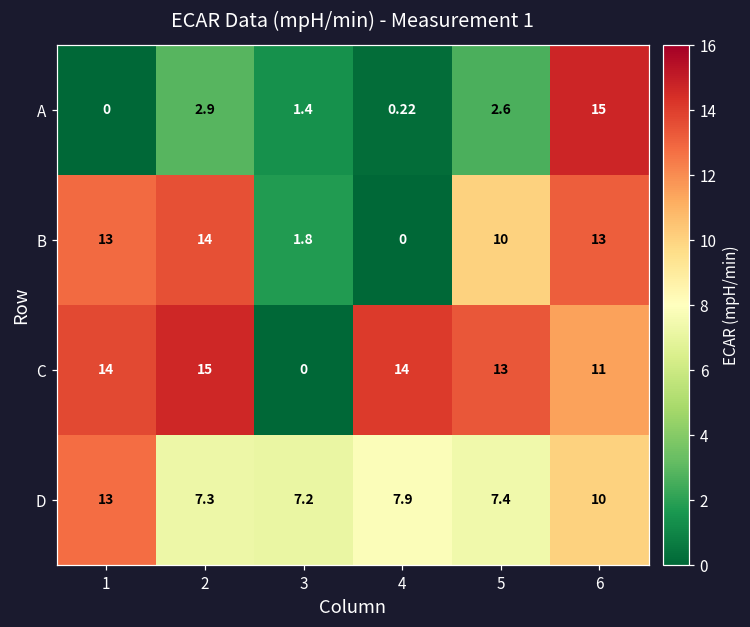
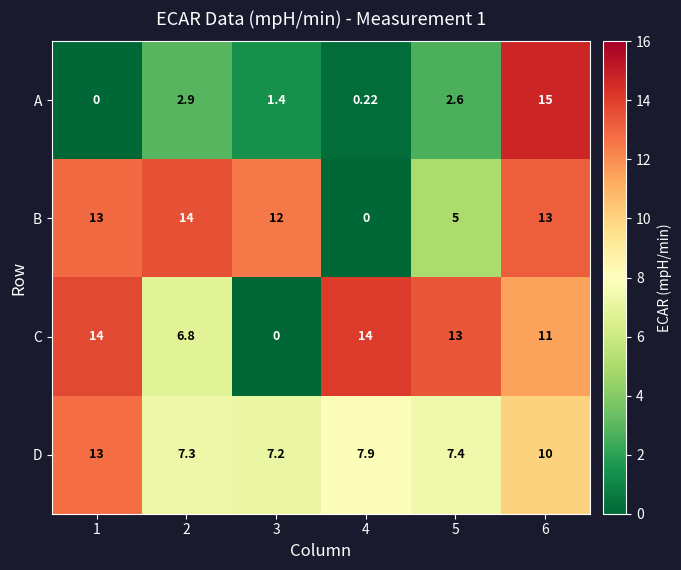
  {
    "A": {
      "1": 0,
      "2": 2.9,
      "3": 1.4,
      "4": 0.22,
      "5": 2.6,
      "6": 15
    },
    "B": {
      "1": 13,
      "2": 14,
-     "3": 1.8,
+     "3": 12,
      "4": 0,
-     "5": 10,
+     "5": 5,
      "6": 13
    },
    "C": {
      "1": 14,
-     "2": 15,
+     "2": 6.8,
      "3": 0,
      "4": 14,
      "5": 13,
      "6": 11
    },
    "D": {
      "1": 13,
      "2": 7.3,
      "3": 7.2,
      "4": 7.9,
      "5": 7.4,
      "6": 10
    }
  }
